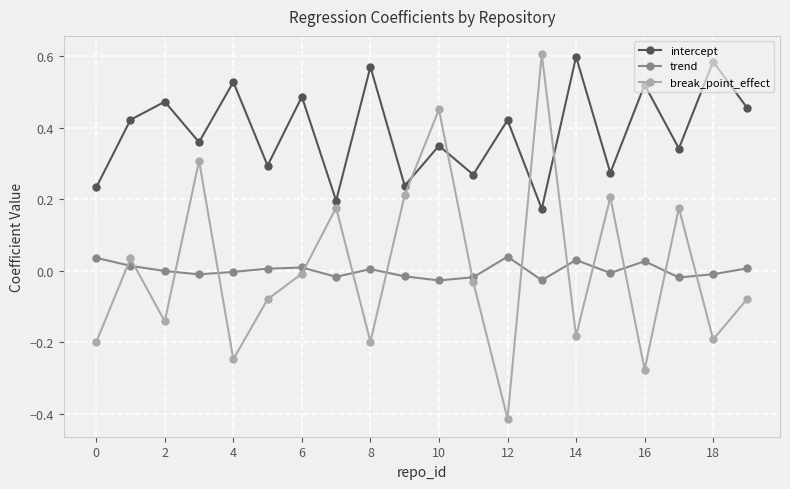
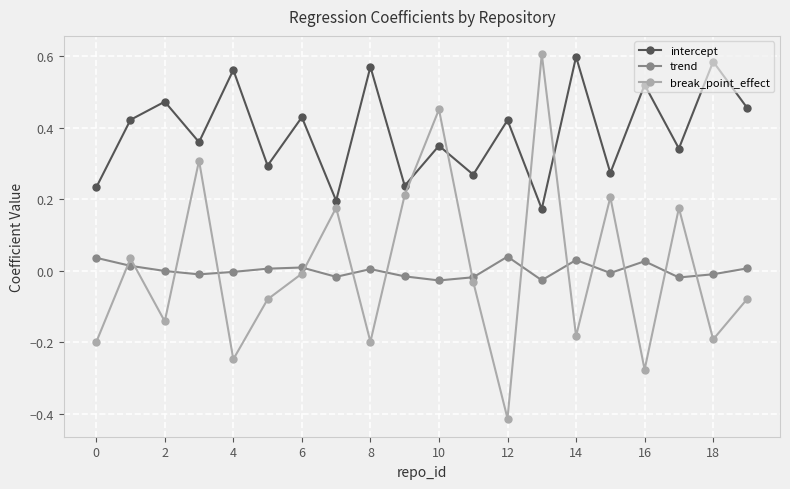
  {
    "intercept": {
      "0": 0.23,
      "2": 0.47,
-     "4": 0.53,
-     "6": 0.49,
+     "4": 0.56,
+     "6": 0.43,
      "8": 0.57,
      "10": 0.35,
      "12": 0.42,
      "14": 0.60
    }
  }
